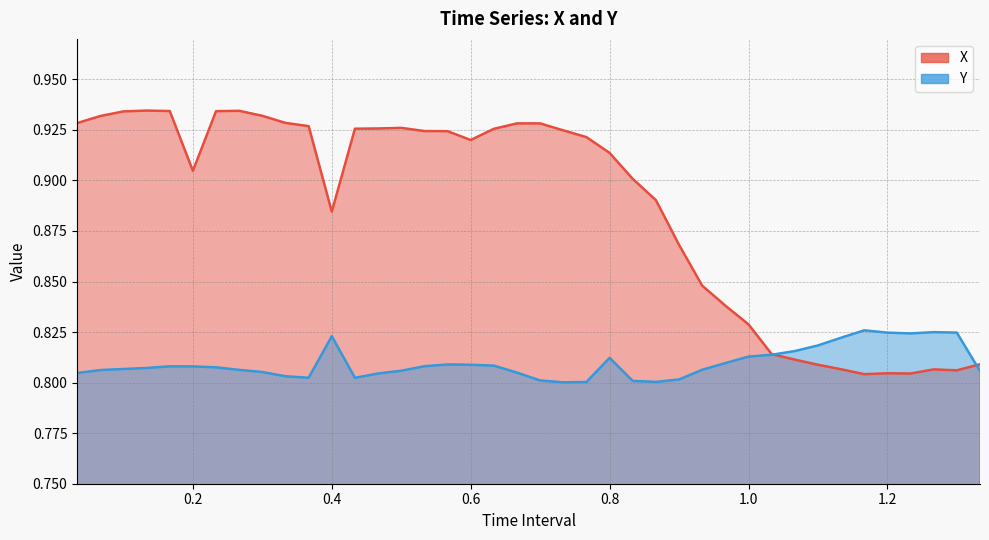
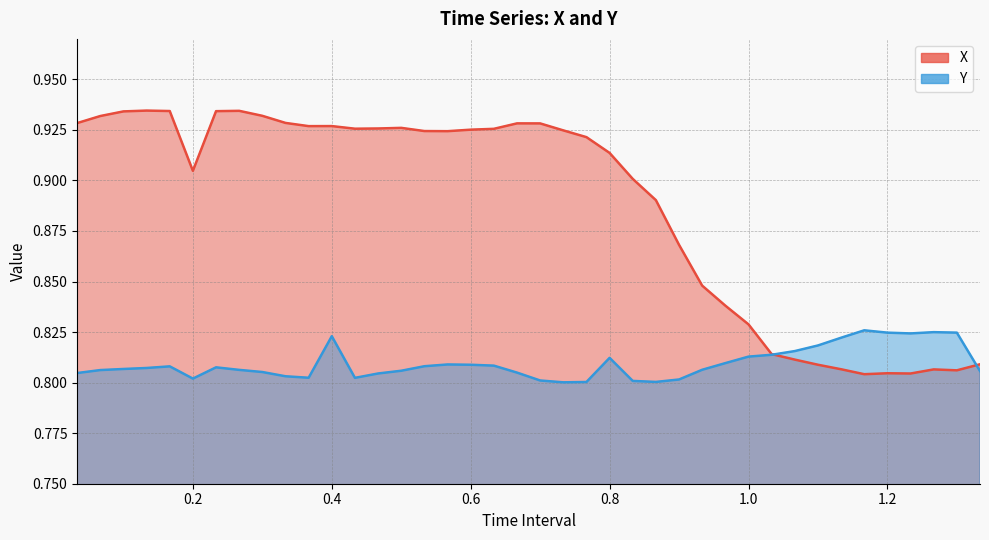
  {
    "X": {
      "0.2": 0.905,
-     "0.4": 0.885,
-     "0.6": 0.920,
+     "0.4": 0.927,
+     "0.6": 0.925,
      "0.8": 0.914,
      "1.0": 0.829,
      "1.2": 0.805
    },
    "Y": {
-     "0.2": 0.808,
+     "0.2": 0.802,
      "0.4": 0.823,
      "0.6": 0.809,
      "0.8": 0.812,
      "1.0": 0.813,
      "1.2": 0.825
    }
  }
